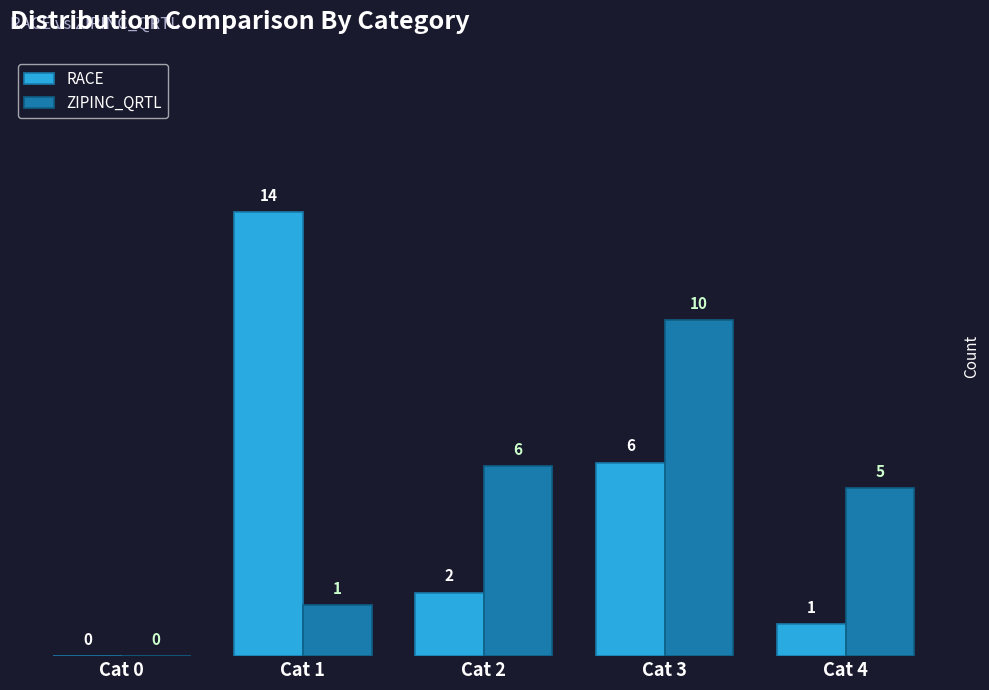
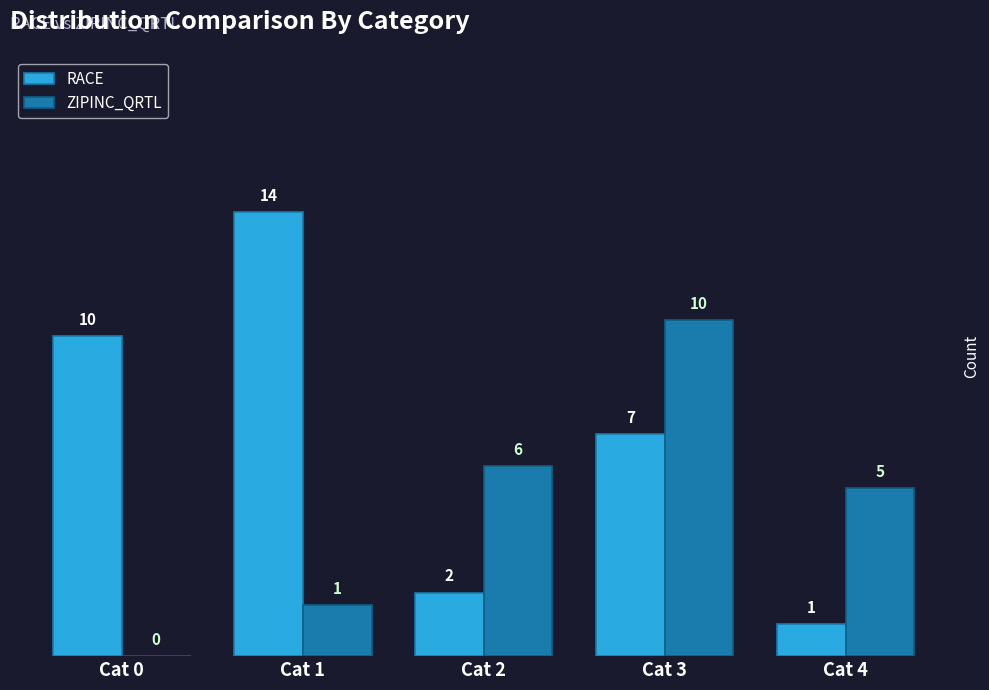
  {
    "RACE": {
-     "Cat 0": 0,
+     "Cat 0": 10,
      "Cat 1": 14,
      "Cat 2": 2,
-     "Cat 3": 6,
+     "Cat 3": 7,
      "Cat 4": 1
    },
    "ZIPINC_QRTL": {
      "Cat 0": 0,
      "Cat 2": 6,
      "Cat 4": 5
    }
  }
